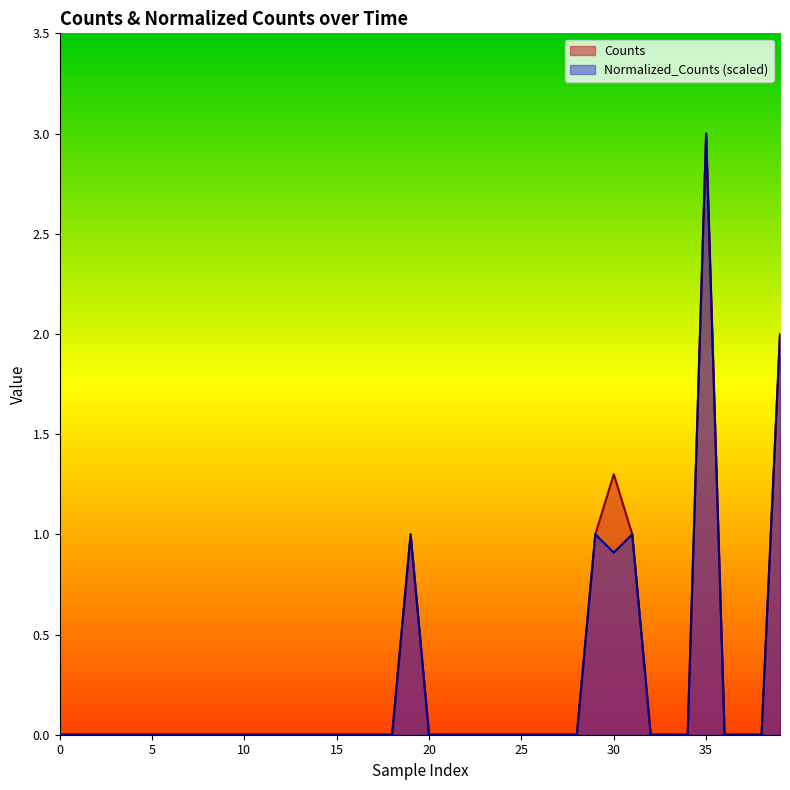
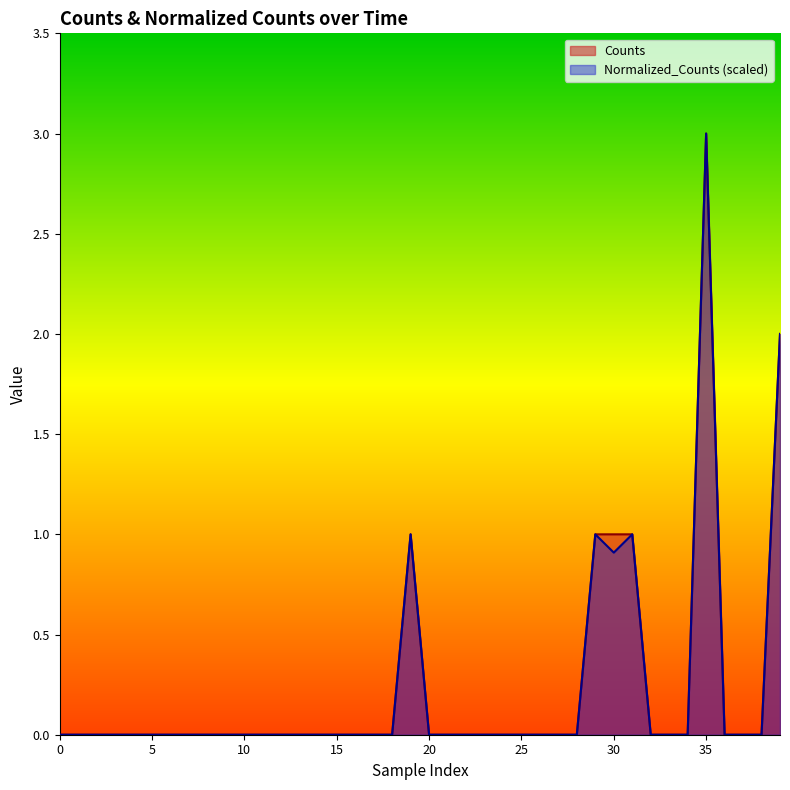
  {
    "Counts": {
-     "30": 1.3
+     "30": 1.0
    },
    "Normalized_Counts (scaled)": {
      "30": 0.9
    }
  }
